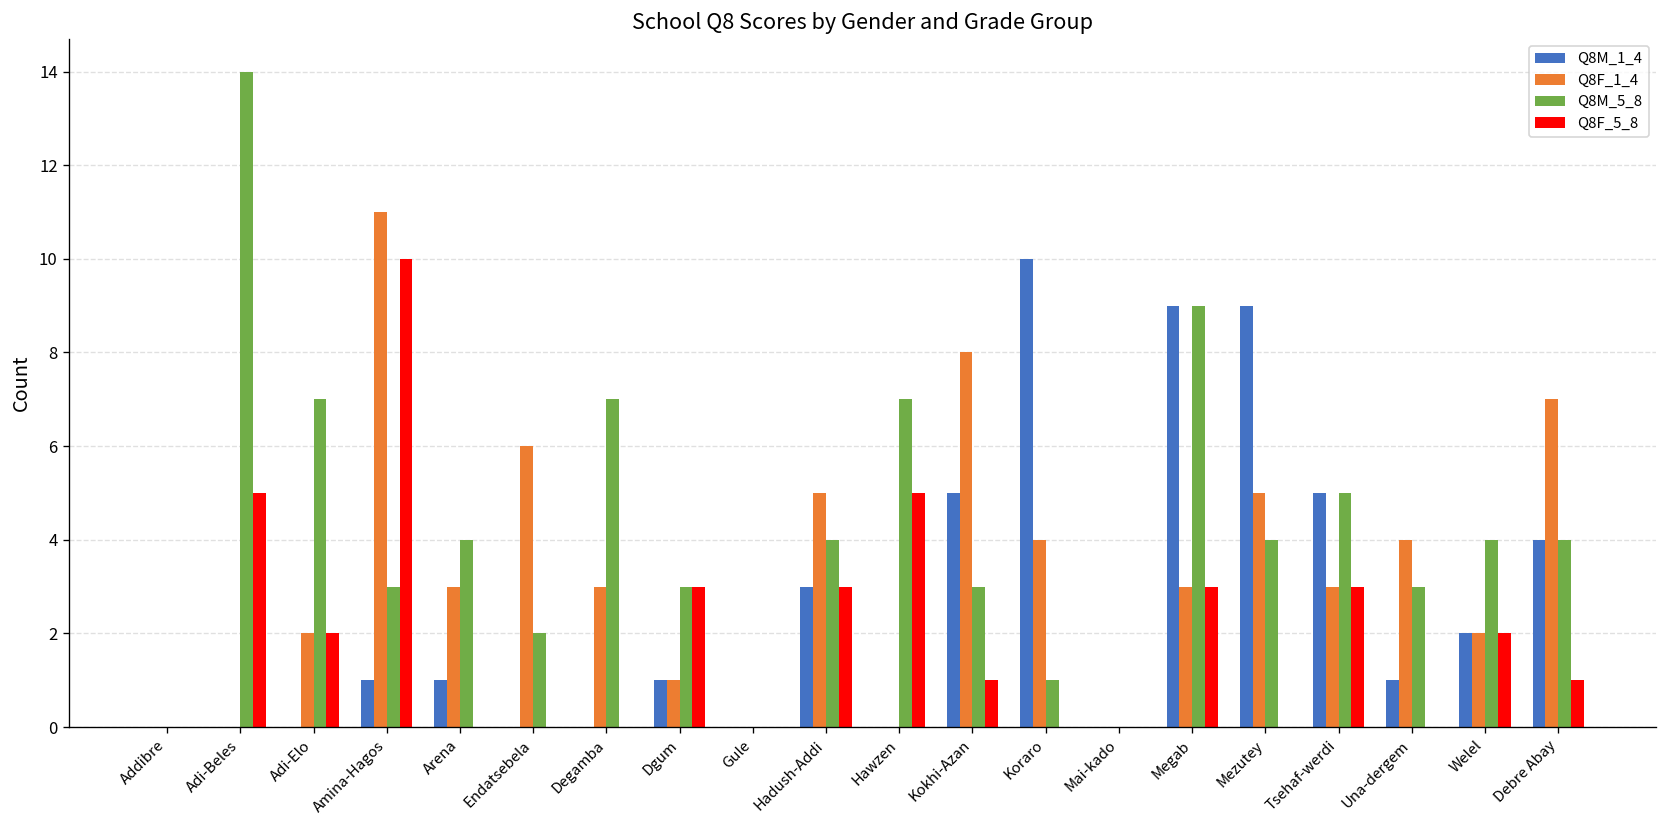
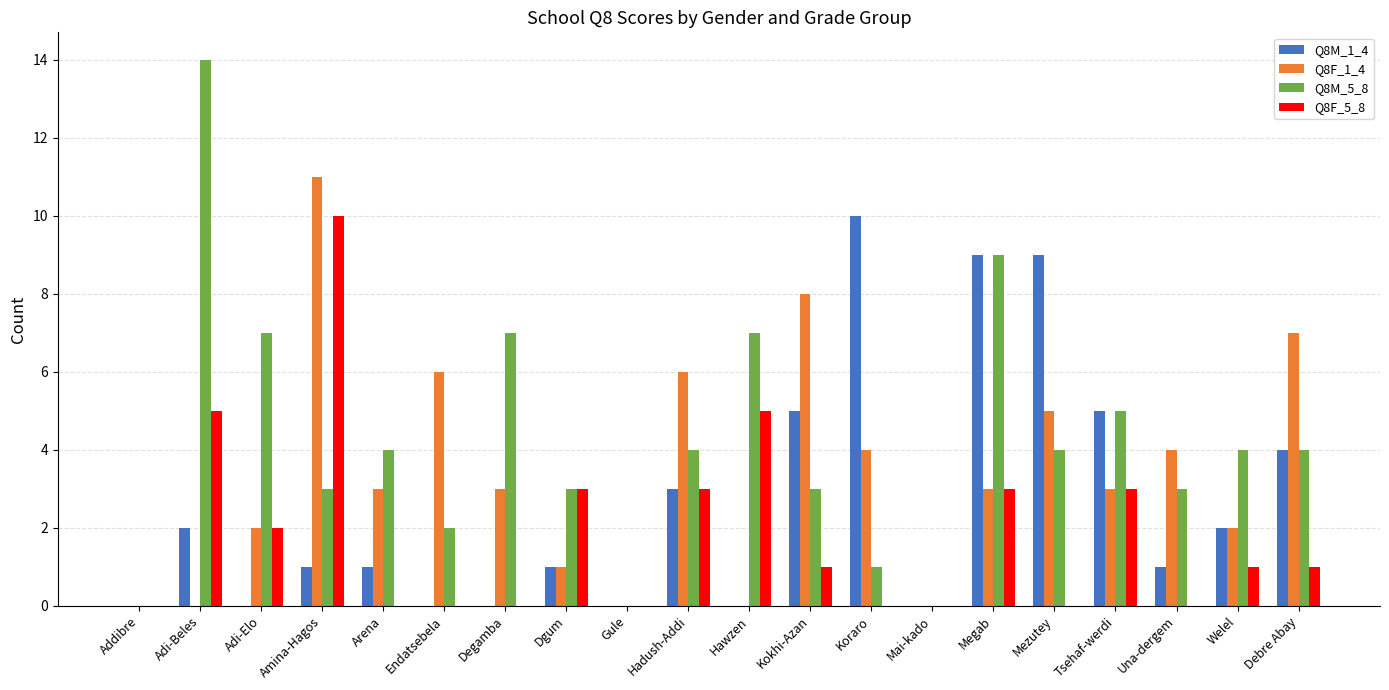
  {
    "Q8M_1_4": {
      "Addibre": 0,
-     "Adi-Beles": 0,
+     "Adi-Beles": 2,
      "Adi-Elo": 0,
      "Amina-Hagos": 1,
      "Arena": 1,
      "Endatsebela": 0,
      "Degamba": 0,
      "Dgum": 1,
      "Gule": 0,
      "Hadush-Addi": 3,
      "Hawzen": 0,
      "Kokhi-Azan": 5,
      "Koraro": 10,
      "Mai-kado": 0,
      "Megab": 9,
      "Mezutey": 9,
      "Tsehaf-werdi": 5,
      "Una-dergem": 1,
      "Welel": 2,
      "Debre Abay": 4
    },
    "Q8F_1_4": {
      "Addibre": 0,
      "Adi-Beles": 0,
      "Adi-Elo": 2,
      "Amina-Hagos": 11,
      "Arena": 3,
      "Endatsebela": 6,
      "Degamba": 3,
      "Dgum": 1,
      "Gule": 0,
-     "Hadush-Addi": 5,
+     "Hadush-Addi": 6,
      "Hawzen": 0,
      "Kokhi-Azan": 8,
      "Koraro": 4,
      "Mai-kado": 0,
      "Megab": 3,
      "Mezutey": 5,
      "Tsehaf-werdi": 3,
      "Una-dergem": 4,
      "Welel": 2,
      "Debre Abay": 7
    },
    "Q8M_5_8": {
      "Addibre": 0,
      "Adi-Beles": 14,
      "Adi-Elo": 7,
      "Amina-Hagos": 3,
      "Arena": 4,
      "Endatsebela": 2,
      "Degamba": 7,
      "Dgum": 3,
      "Gule": 0,
      "Hadush-Addi": 4,
      "Hawzen": 7,
      "Kokhi-Azan": 3,
      "Koraro": 1,
      "Mai-kado": 0,
      "Megab": 9,
      "Mezutey": 4,
      "Tsehaf-werdi": 5,
      "Una-dergem": 3,
      "Welel": 4,
      "Debre Abay": 4
    },
    "Q8F_5_8": {
      "Addibre": 0,
      "Adi-Beles": 5,
      "Adi-Elo": 2,
      "Amina-Hagos": 10,
      "Arena": 0,
      "Endatsebela": 0,
      "Degamba": 0,
      "Dgum": 3,
      "Gule": 0,
      "Hadush-Addi": 3,
      "Hawzen": 5,
      "Kokhi-Azan": 1,
      "Koraro": 0,
      "Mai-kado": 0,
      "Megab": 3,
      "Mezutey": 0,
      "Tsehaf-werdi": 3,
      "Una-dergem": 0,
-     "Welel": 2,
+     "Welel": 1,
      "Debre Abay": 1
    }
  }
